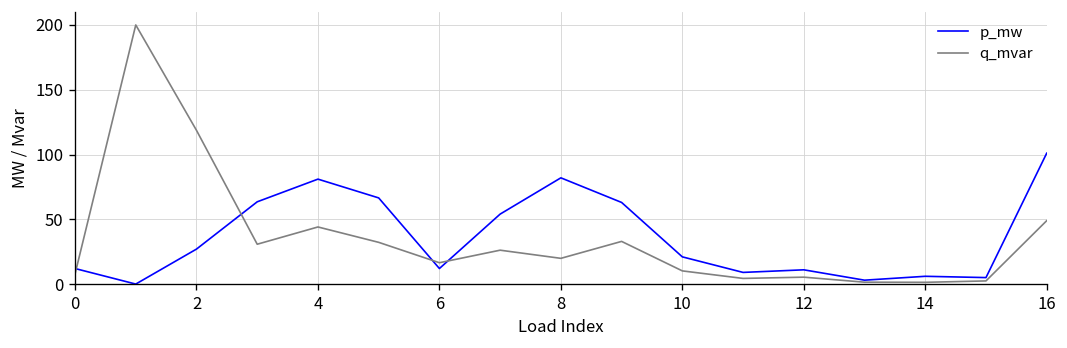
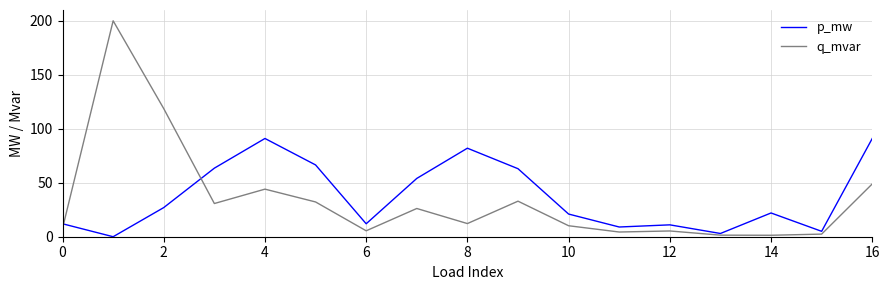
  {
    "p_mw": {
      "0": 12,
      "2": 27,
-     "4": 81,
+     "4": 91,
      "6": 12,
      "8": 82,
      "10": 21,
      "12": 11,
-     "14": 6,
-     "16": 101
+     "14": 22,
+     "16": 91
    },
    "q_mvar": {
      "0": 8,
      "2": 119,
      "4": 44,
-     "6": 16,
-     "8": 20,
+     "6": 5,
+     "8": 12,
      "10": 10,
      "12": 5,
      "14": 1,
      "16": 49
    }
  }
